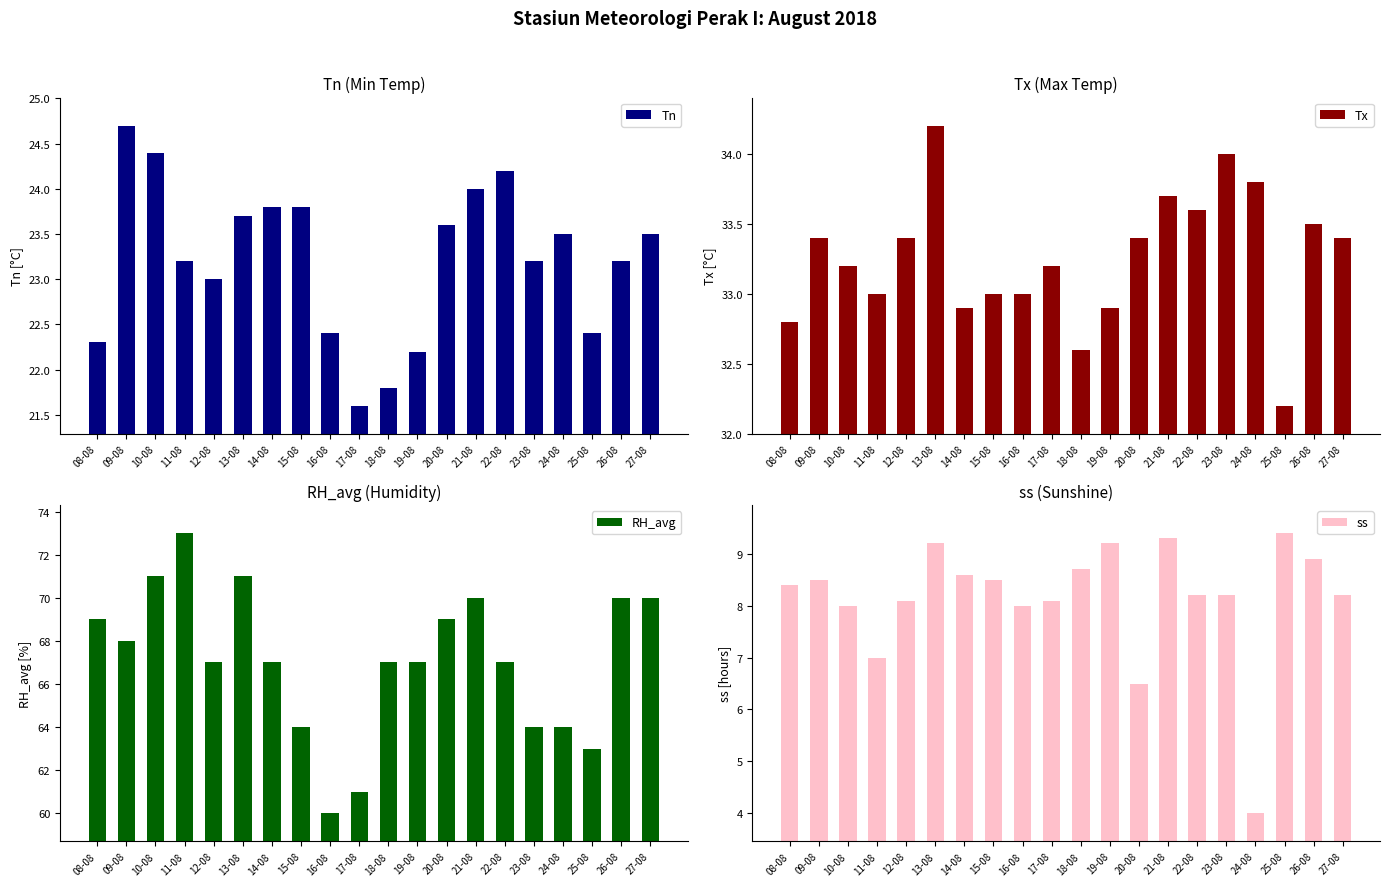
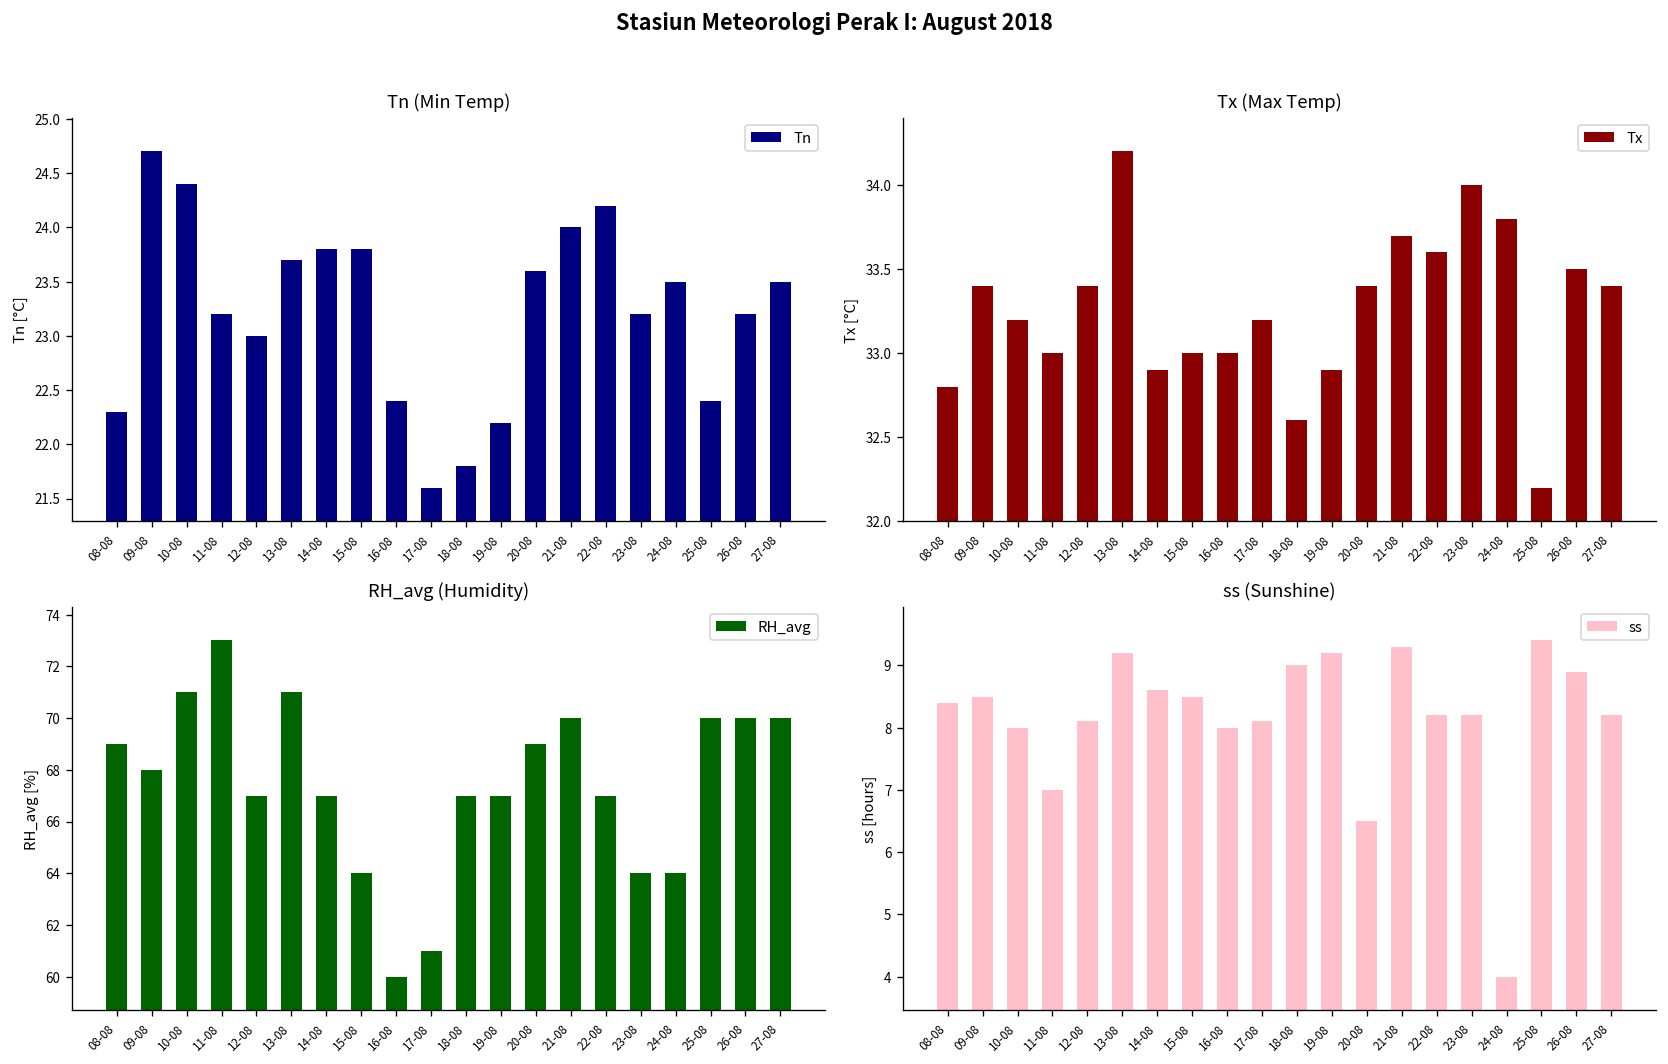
  {
    "Tn (Min Temp)": {
      "08-08": 22.3,
      "09-08": 24.7,
      "10-08": 24.4,
      "11-08": 23.2,
      "12-08": 23.0,
      "13-08": 23.7,
      "14-08": 23.8,
      "15-08": 23.8,
      "16-08": 22.4,
      "17-08": 21.6,
      "18-08": 21.8,
      "19-08": 22.2,
      "20-08": 23.6,
      "21-08": 24.0,
      "22-08": 24.2,
      "23-08": 23.2,
      "24-08": 23.5,
      "25-08": 22.4,
      "26-08": 23.2,
      "27-08": 23.5
    },
    "Tx (Max Temp)": {
      "08-08": 32.80,
      "09-08": 33.40,
      "10-08": 33.20,
      "11-08": 33.00,
      "12-08": 33.40,
      "13-08": 34.20,
      "14-08": 32.90,
      "15-08": 33.00,
      "16-08": 33.00,
      "17-08": 33.20,
      "18-08": 32.60,
      "19-08": 32.90,
      "20-08": 33.40,
      "21-08": 33.70,
      "22-08": 33.60,
      "23-08": 34.00,
      "24-08": 33.80,
      "25-08": 32.20,
      "26-08": 33.50,
      "27-08": 33.40
    },
    "RH_avg (Humidity)": {
      "08-08": 69,
      "09-08": 68,
      "10-08": 71,
      "11-08": 73,
      "12-08": 67,
      "13-08": 71,
      "14-08": 67,
      "15-08": 64,
      "16-08": 60,
      "17-08": 61,
      "18-08": 67,
      "19-08": 67,
      "20-08": 69,
      "21-08": 70,
      "22-08": 67,
      "23-08": 64,
      "24-08": 64,
-     "25-08": 63,
+     "25-08": 70,
      "26-08": 70,
      "27-08": 70
    },
    "ss (Sunshine)": {
      "08-08": 8.4,
      "09-08": 8.5,
      "10-08": 8.0,
      "11-08": 7.0,
      "12-08": 8.1,
      "13-08": 9.2,
      "14-08": 8.6,
      "15-08": 8.5,
      "16-08": 8.0,
      "17-08": 8.1,
-     "18-08": 8.7,
+     "18-08": 9.0,
      "19-08": 9.2,
      "20-08": 6.5,
      "21-08": 9.3,
      "22-08": 8.2,
      "23-08": 8.2,
      "24-08": 4.0,
      "25-08": 9.4,
      "26-08": 8.9,
      "27-08": 8.2
    }
  }
